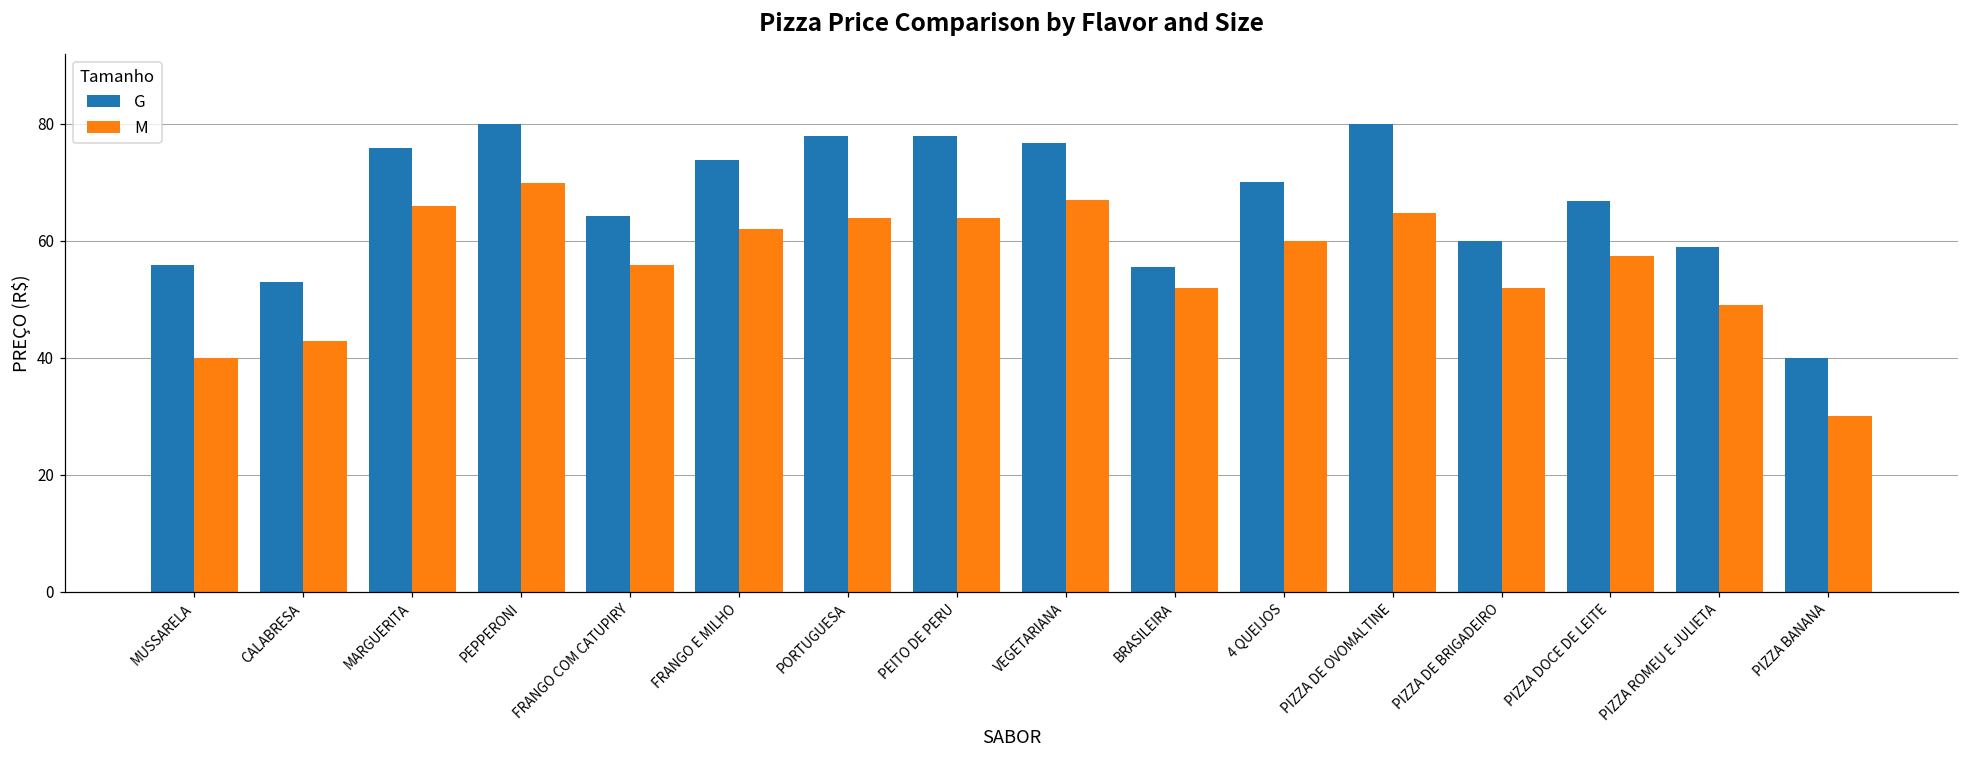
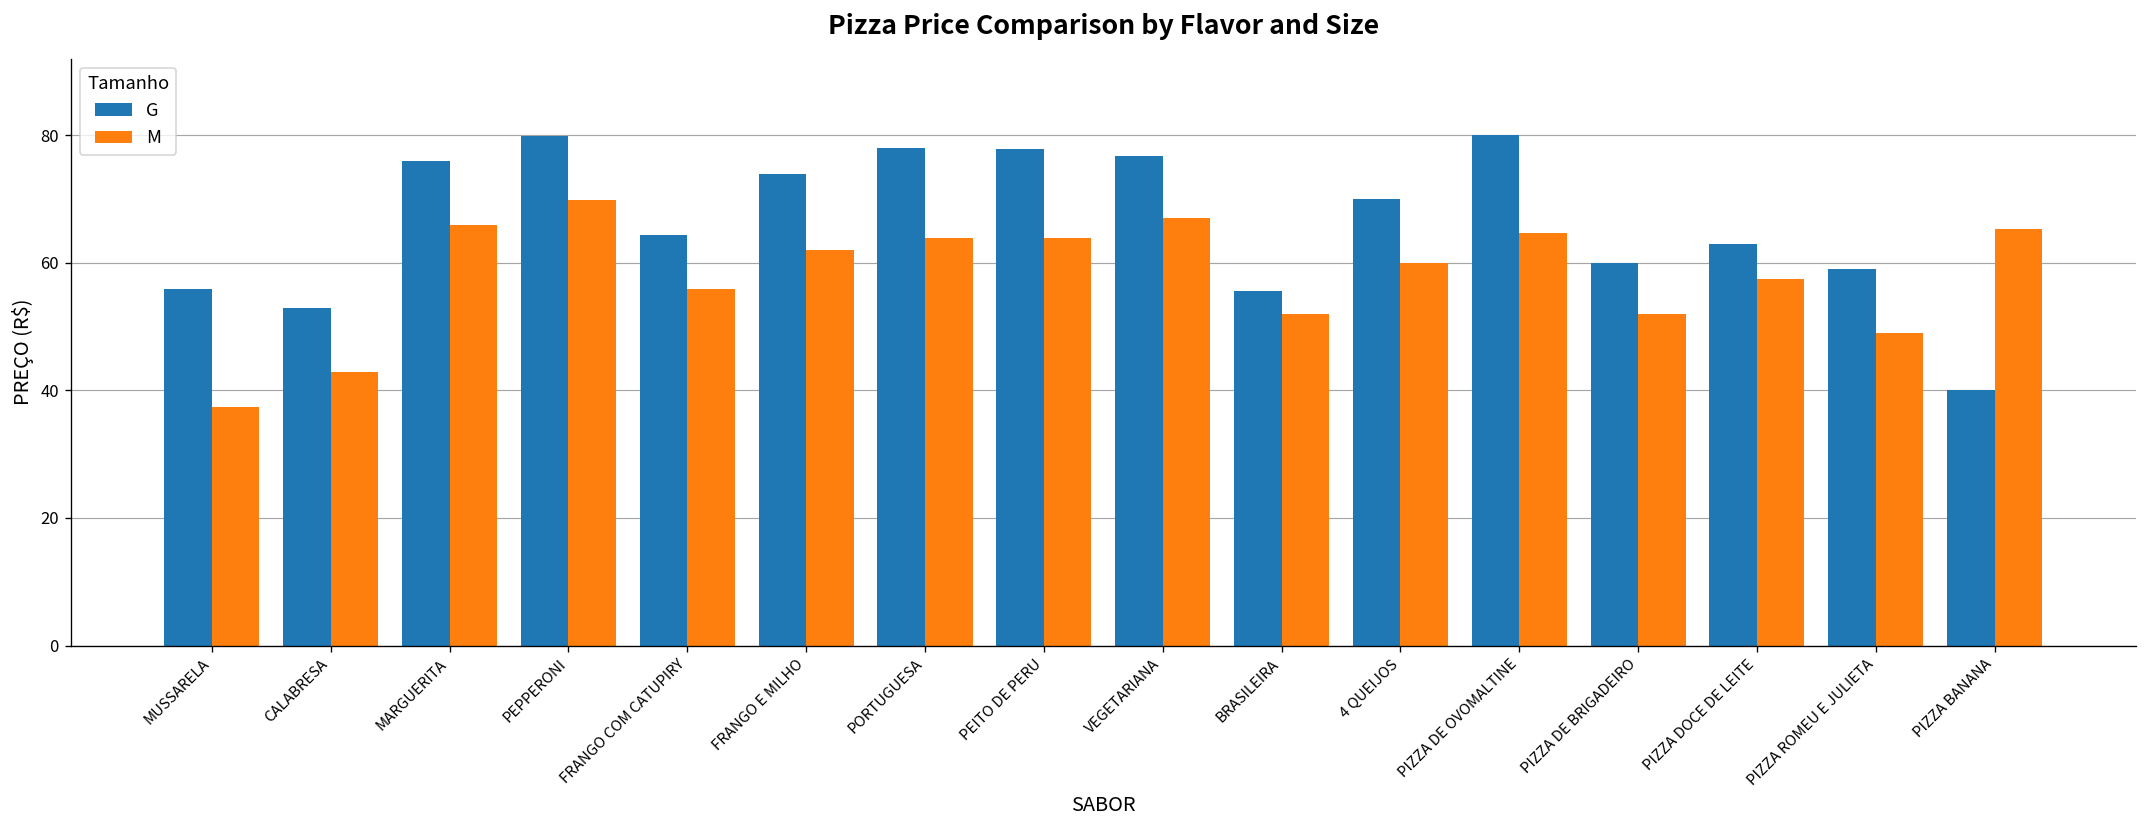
  {
    "G": {
      "MUSSARELA": 56,
      "CALABRESA": 53,
      "MARGUERITA": 76,
      "PEPPERONI": 80,
      "FRANGO COM CATUPIRY": 64,
      "FRANGO E MILHO": 74,
      "PORTUGUESA": 78,
      "PEITO DE PERU": 78,
      "VEGETARIANA": 77,
      "BRASILEIRA": 56,
      "4 QUEIJOS": 70,
      "PIZZA DE OVOMALTINE": 80,
      "PIZZA DE BRIGADEIRO": 60,
-     "PIZZA DOCE DE LEITE": 67,
+     "PIZZA DOCE DE LEITE": 63,
      "PIZZA ROMEU E JULIETA": 59,
      "PIZZA BANANA": 40
    },
    "M": {
-     "MUSSARELA": 40,
+     "MUSSARELA": 37,
      "CALABRESA": 43,
      "MARGUERITA": 66,
      "PEPPERONI": 70,
      "FRANGO COM CATUPIRY": 56,
      "FRANGO E MILHO": 62,
      "PORTUGUESA": 64,
      "PEITO DE PERU": 64,
      "VEGETARIANA": 67,
      "BRASILEIRA": 52,
      "4 QUEIJOS": 60,
      "PIZZA DE OVOMALTINE": 65,
      "PIZZA DE BRIGADEIRO": 52,
      "PIZZA DOCE DE LEITE": 57,
      "PIZZA ROMEU E JULIETA": 49,
-     "PIZZA BANANA": 30
+     "PIZZA BANANA": 65
    }
  }
